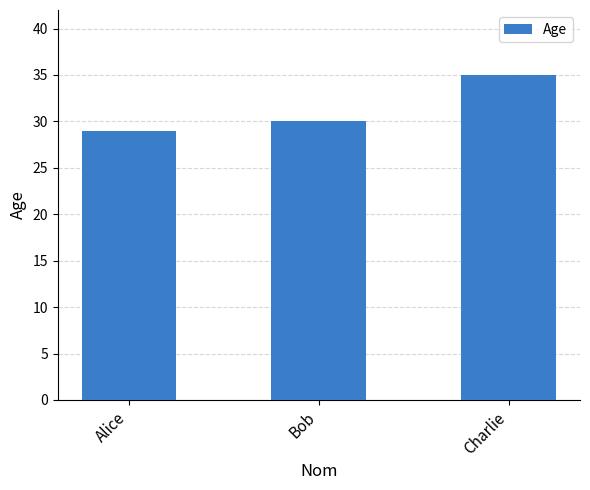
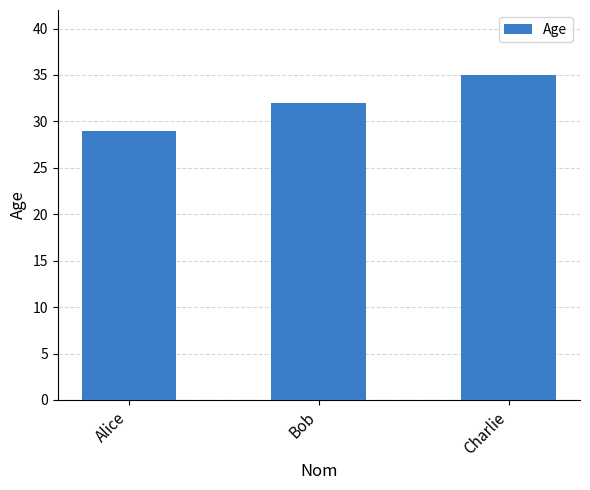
  {
    "Alice": 29,
-   "Bob": 30,
+   "Bob": 32,
    "Charlie": 35
  }
